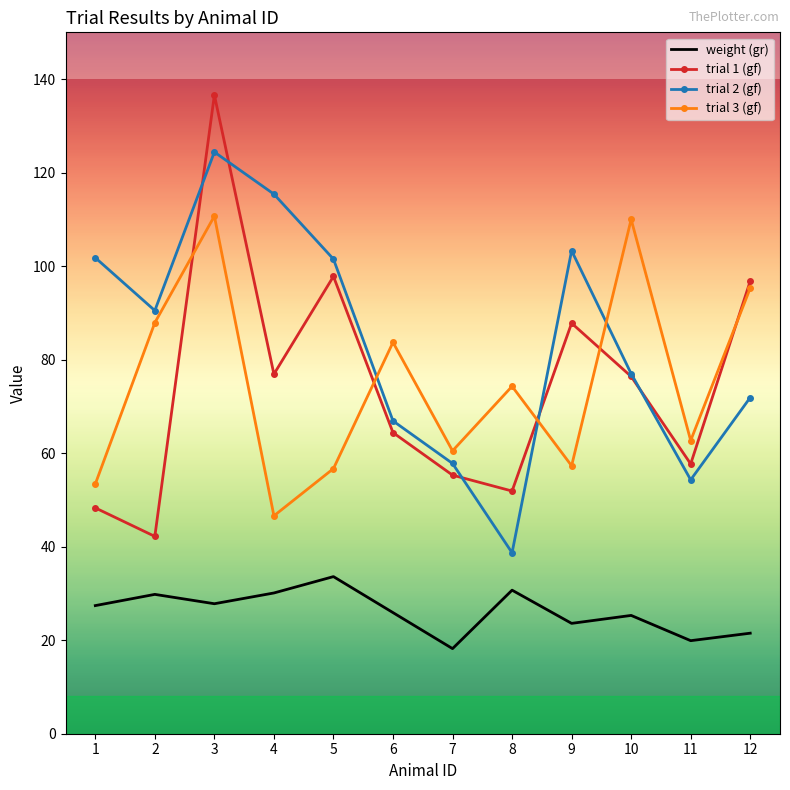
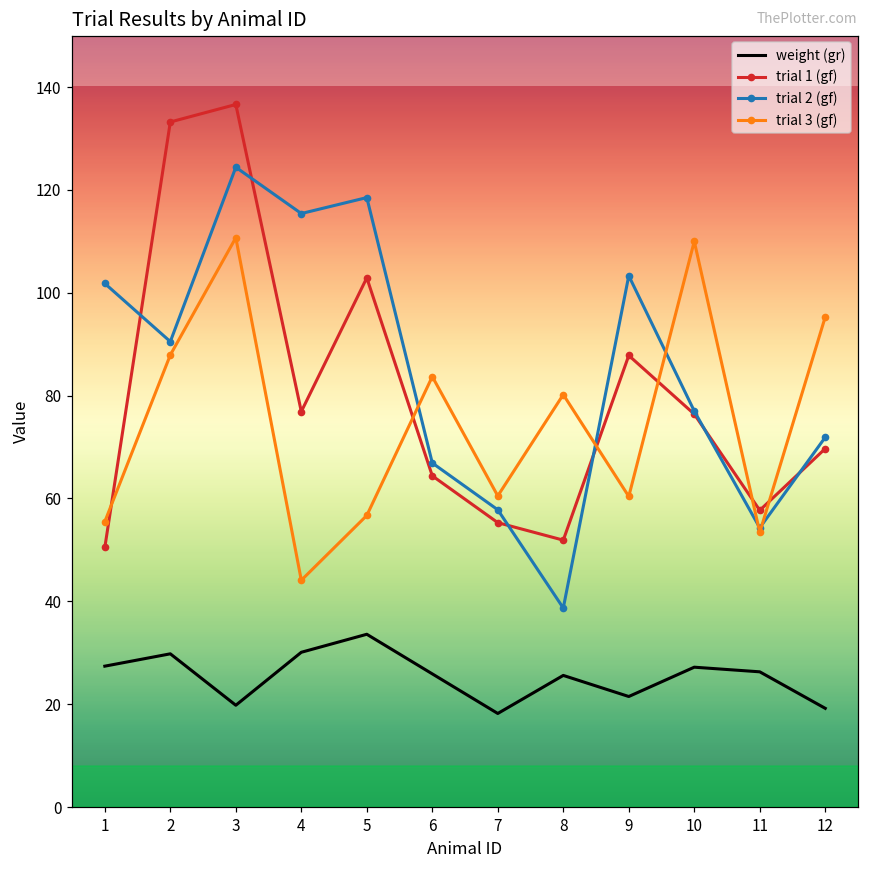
  {
    "weight (gr)": {
      "1": 27,
      "2": 30,
-     "3": 28,
+     "3": 20,
      "4": 30,
      "5": 34,
      "6": 26,
      "7": 18,
-     "8": 31,
-     "9": 24,
-     "10": 25,
-     "11": 20,
-     "12": 22
+     "8": 26,
+     "9": 22,
+     "10": 27,
+     "11": 26,
+     "12": 19
    },
    "trial 1 (gf)": {
-     "1": 48,
-     "2": 42,
+     "1": 51,
+     "2": 133,
      "3": 137,
      "4": 77,
-     "5": 98,
+     "5": 103,
      "6": 64,
      "7": 55,
      "8": 52,
      "9": 88,
      "10": 76,
      "11": 58,
-     "12": 97
+     "12": 70
    },
    "trial 2 (gf)": {
      "1": 102,
      "2": 91,
      "3": 124,
      "4": 115,
-     "5": 102,
+     "5": 119,
      "6": 67,
      "7": 58,
      "8": 39,
      "9": 103,
      "10": 77,
      "11": 54,
      "12": 72
    },
    "trial 3 (gf)": {
-     "1": 53,
+     "1": 56,
      "2": 88,
      "3": 111,
-     "4": 47,
+     "4": 44,
      "5": 57,
      "6": 84,
      "7": 61,
-     "8": 74,
-     "9": 57,
+     "8": 80,
+     "9": 60,
      "10": 110,
-     "11": 63,
+     "11": 53,
      "12": 95
    }
  }
